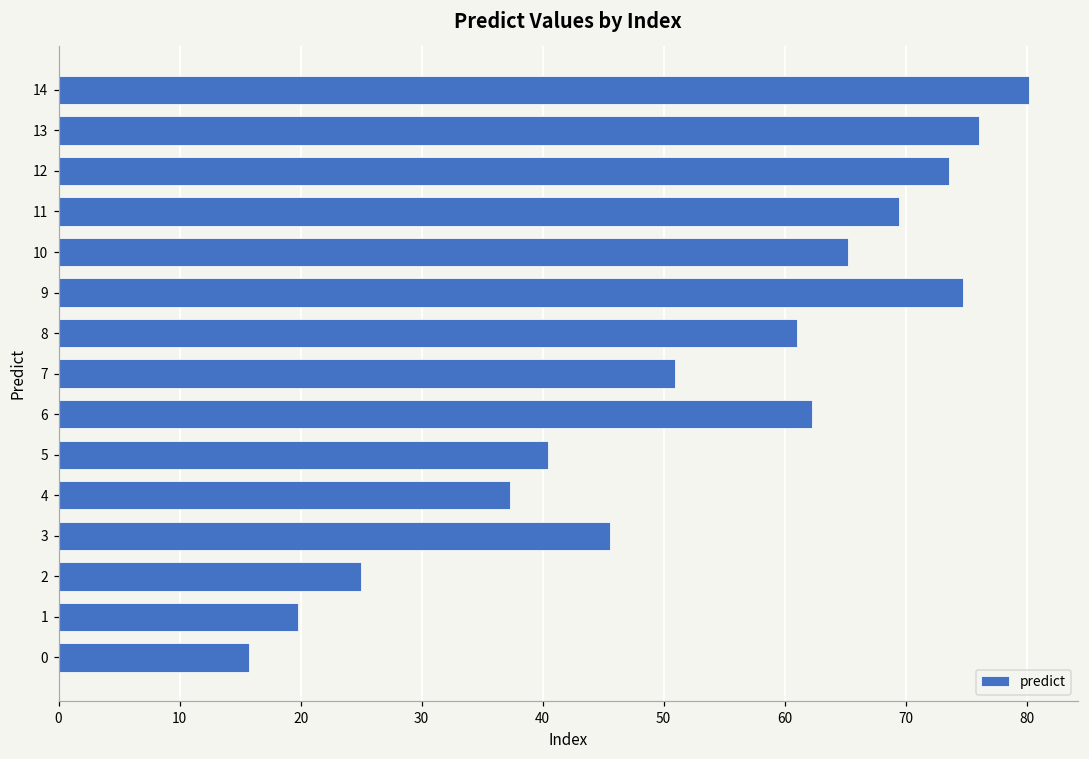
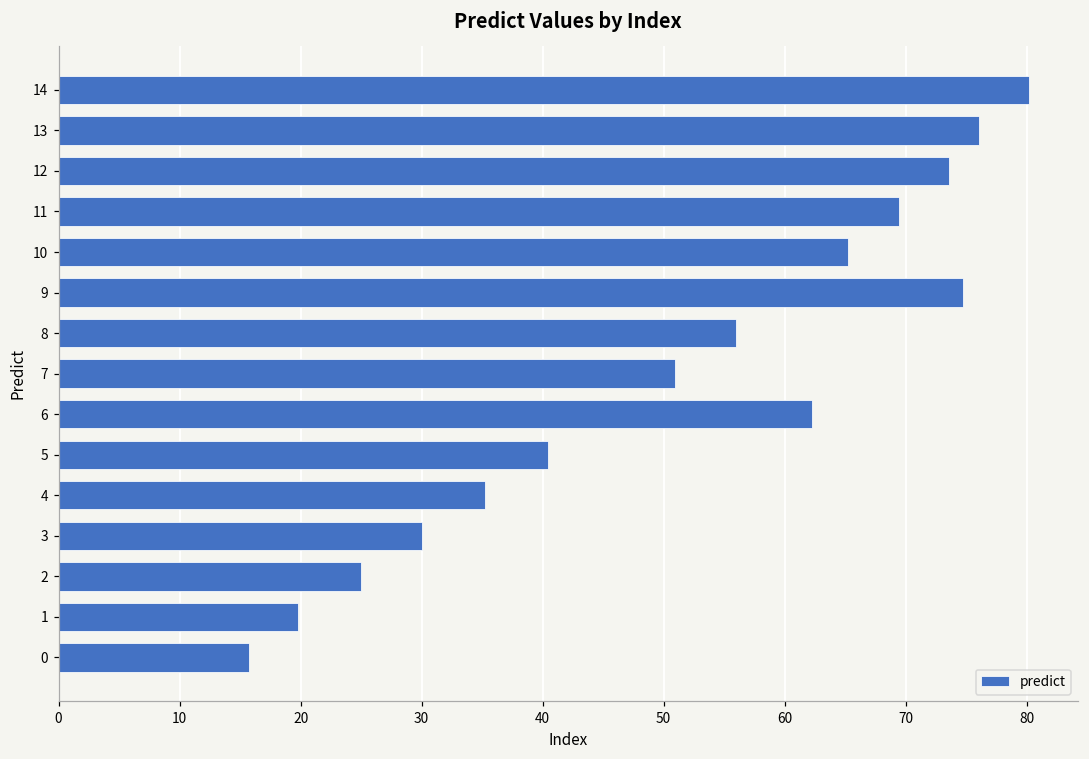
  {
    "14": 80.2,
    "13": 76.1,
    "12": 73.6,
    "11": 69.5,
    "10": 65.2,
    "9": 74.7,
-   "8": 61.0,
+   "8": 55.9,
    "7": 50.9,
    "6": 62.3,
    "5": 40.5,
-   "4": 37.3,
-   "3": 45.6,
+   "4": 35.3,
+   "3": 30.0,
    "2": 25.0,
    "1": 19.8,
    "0": 15.7
  }
